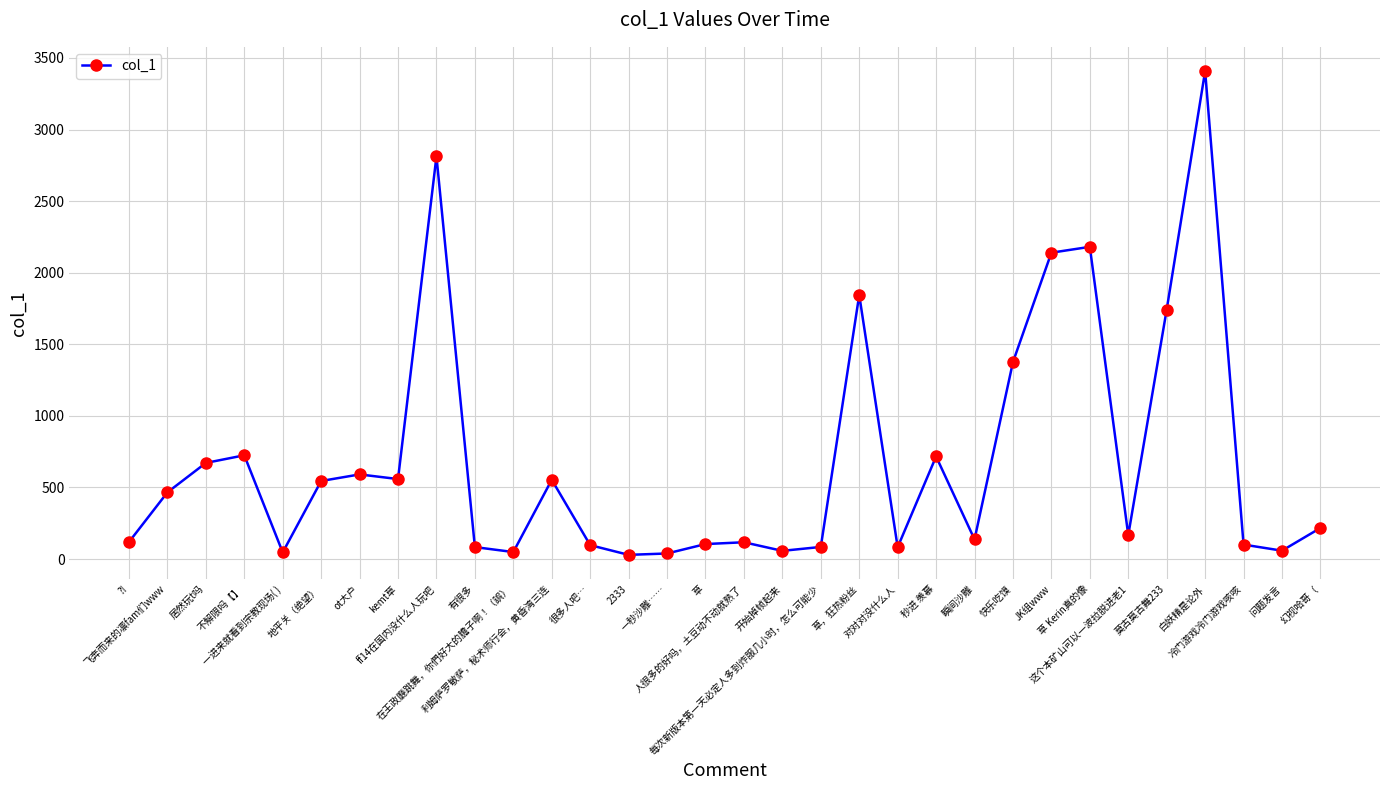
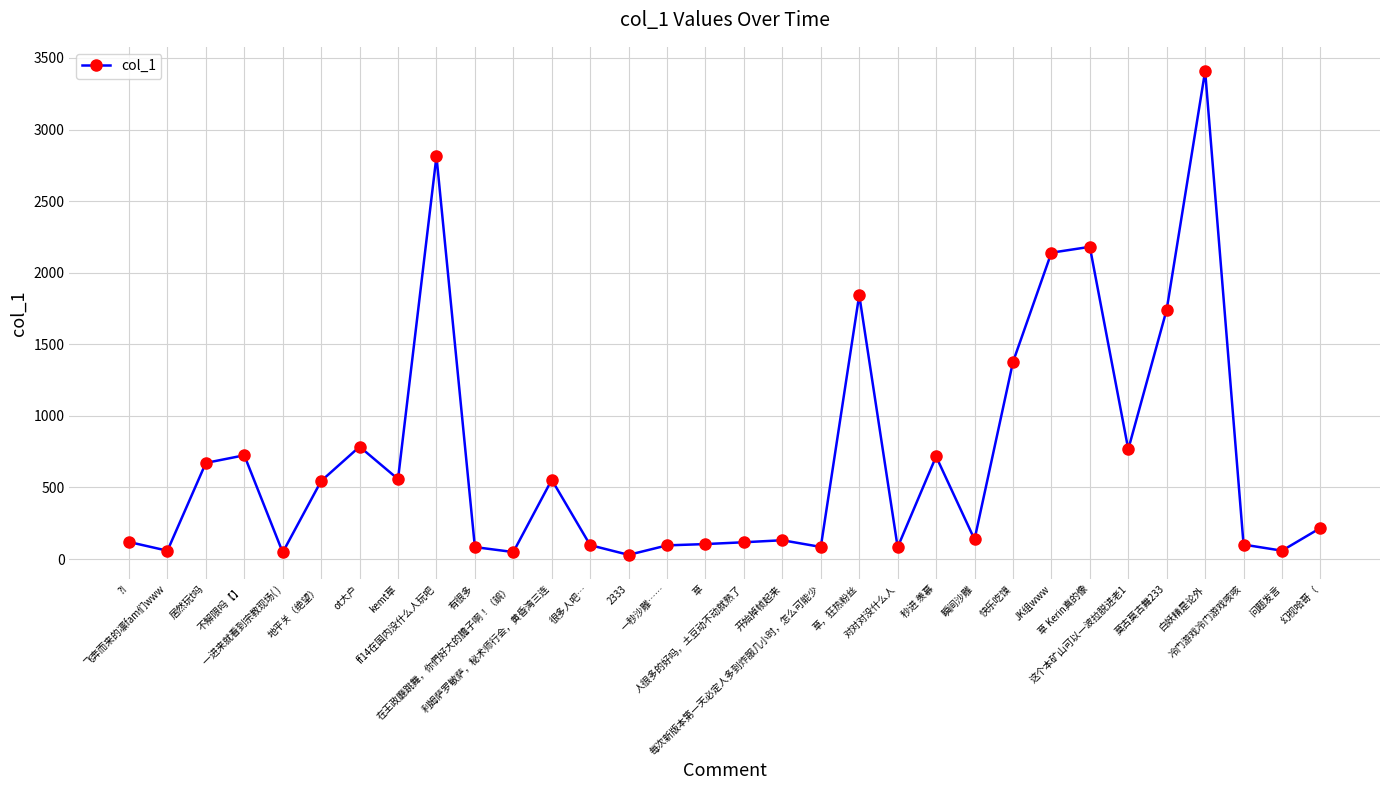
  {
    "?!": 120,
-   "飞奔而来的凛fam们www": 470,
+   "飞奔而来的凛fam们www": 60,
    "居然玩t吗": 670,
    "不解限吗【】": 720,
    "一进来就看到宗教现场( )": 50,
    "地平关（绝望）": 550,
-   "ot大户": 590,
+   "ot大户": 780,
    "kemt草": 560,
    "ff14在国内没什么人玩吧": 2810,
    "有很多": 80,
    "在王政廳跳舞，你們好大的膽子啊！（誤）": 50,
    "利姆萨罗敏萨，秘术师行会，黄昏湾三连": 550,
    "很多人吧…": 100,
    "2333": 30,
-   "一秒沙雕……": 40,
+   "一秒沙雕……": 100,
    "草": 100,
    "人很多的好吗，土豆动不动就熟了": 120,
-   "开始掉帧起来": 60,
+   "开始掉帧起来": 130,
    "每次新版本第一天必定人多到炸服几小时，怎么可能少": 80,
    "草，狂热粉丝": 1840,
    "对对对没什么人": 80,
    "秒进 羡慕": 720,
    "瞬间沙雕": 140,
    "快乐吃馍": 1380,
    "JK组www": 2140,
    "草 Kerin真的像": 2180,
-   "这个本矿山可以一波拉脱进老1": 170,
+   "这个本矿山可以一波拉脱进老1": 770,
    "莫古莫古舞233": 1740,
    "白妖精是论外": 3410,
    "冷门游戏冷门游戏咳咳": 100,
    "问题发言": 60,
    "幻视哈哥（": 220
  }
